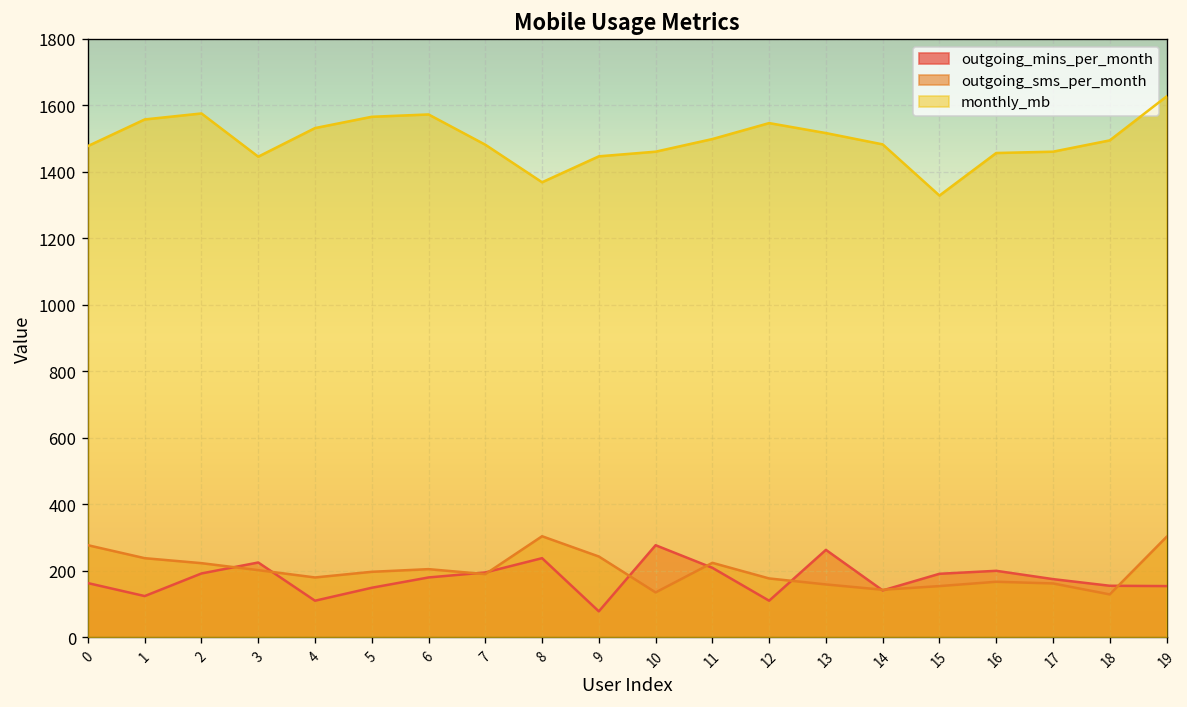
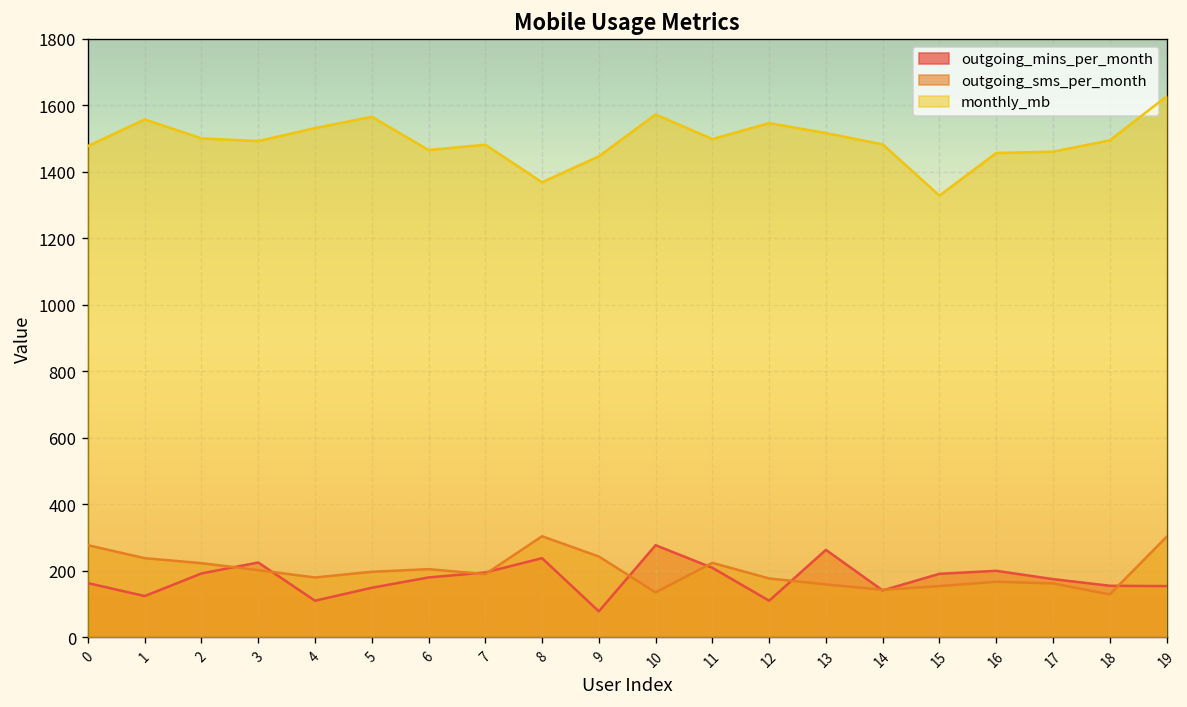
  {
    "monthly_mb": {
      "0": 1480,
      "1": 1560,
-     "2": 1580,
-     "3": 1450,
+     "2": 1500,
+     "3": 1490,
      "4": 1530,
      "5": 1570,
-     "6": 1570,
+     "6": 1470,
      "7": 1480,
      "8": 1370,
      "9": 1450,
-     "10": 1460,
+     "10": 1570,
      "11": 1500,
      "12": 1550,
      "13": 1520,
      "14": 1480,
      "15": 1330,
      "16": 1460,
      "17": 1460,
      "18": 1500,
      "19": 1630
    }
  }
